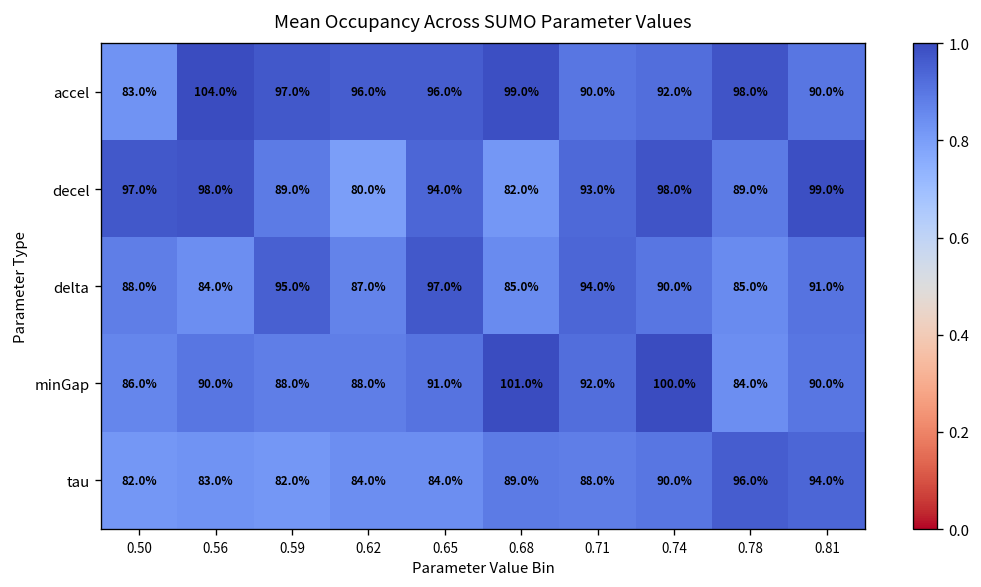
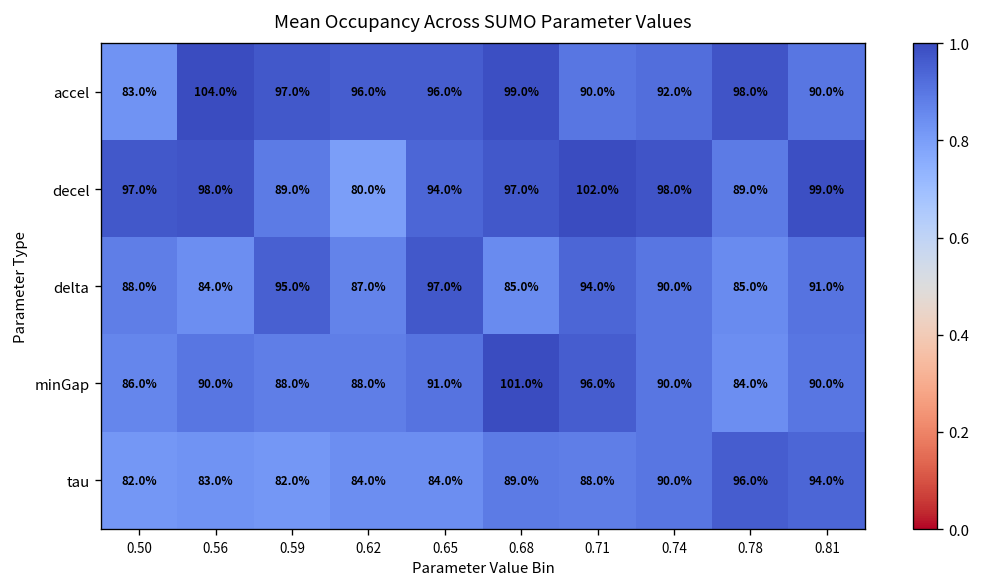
  {
    "accel": {
      "0.50": "83.0%",
      "0.56": "104.0%",
      "0.59": "97.0%",
      "0.62": "96.0%",
      "0.65": "96.0%",
      "0.68": "99.0%",
      "0.71": "90.0%",
      "0.74": "92.0%",
      "0.78": "98.0%",
      "0.81": "90.0%"
    },
    "decel": {
      "0.50": "97.0%",
      "0.56": "98.0%",
      "0.59": "89.0%",
      "0.62": "80.0%",
      "0.65": "94.0%",
-     "0.68": "82.0%",
-     "0.71": "93.0%",
+     "0.68": "97.0%",
+     "0.71": "102.0%",
      "0.74": "98.0%",
      "0.78": "89.0%",
      "0.81": "99.0%"
    },
    "delta": {
      "0.50": "88.0%",
      "0.56": "84.0%",
      "0.59": "95.0%",
      "0.62": "87.0%",
      "0.65": "97.0%",
      "0.68": "85.0%",
      "0.71": "94.0%",
      "0.74": "90.0%",
      "0.78": "85.0%",
      "0.81": "91.0%"
    },
    "minGap": {
      "0.50": "86.0%",
      "0.56": "90.0%",
      "0.59": "88.0%",
      "0.62": "88.0%",
      "0.65": "91.0%",
      "0.68": "101.0%",
-     "0.71": "92.0%",
-     "0.74": "100.0%",
+     "0.71": "96.0%",
+     "0.74": "90.0%",
      "0.78": "84.0%",
      "0.81": "90.0%"
    },
    "tau": {
      "0.50": "82.0%",
      "0.56": "83.0%",
      "0.59": "82.0%",
      "0.62": "84.0%",
      "0.65": "84.0%",
      "0.68": "89.0%",
      "0.71": "88.0%",
      "0.74": "90.0%",
      "0.78": "96.0%",
      "0.81": "94.0%"
    }
  }
